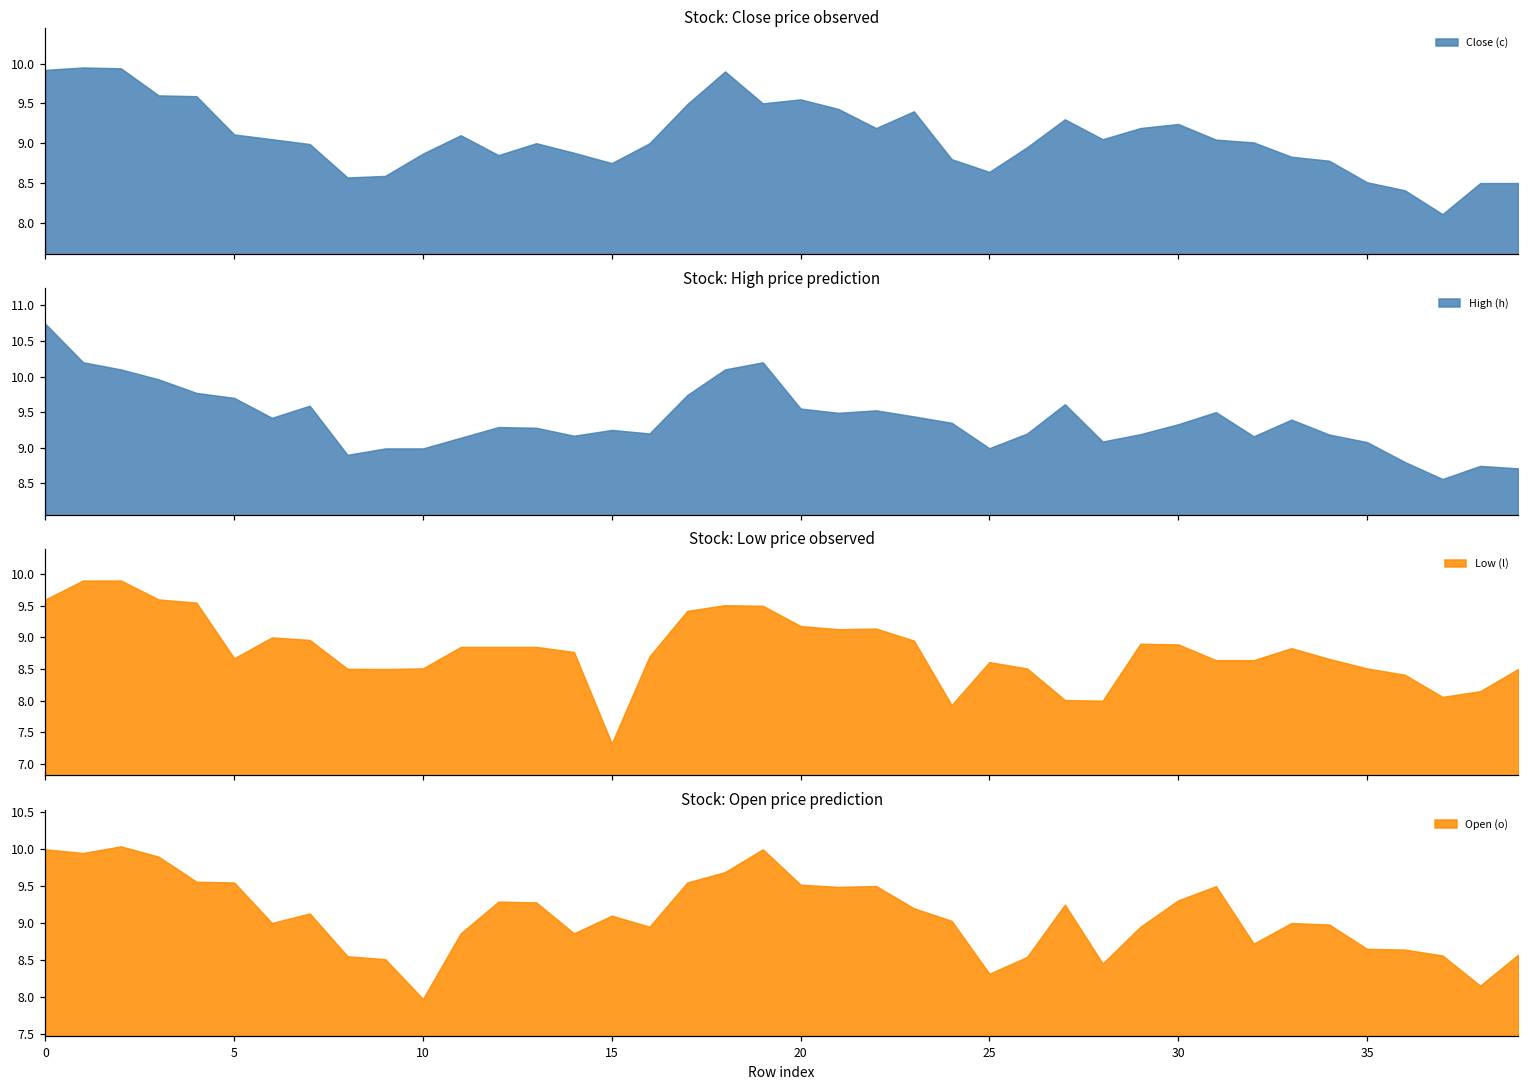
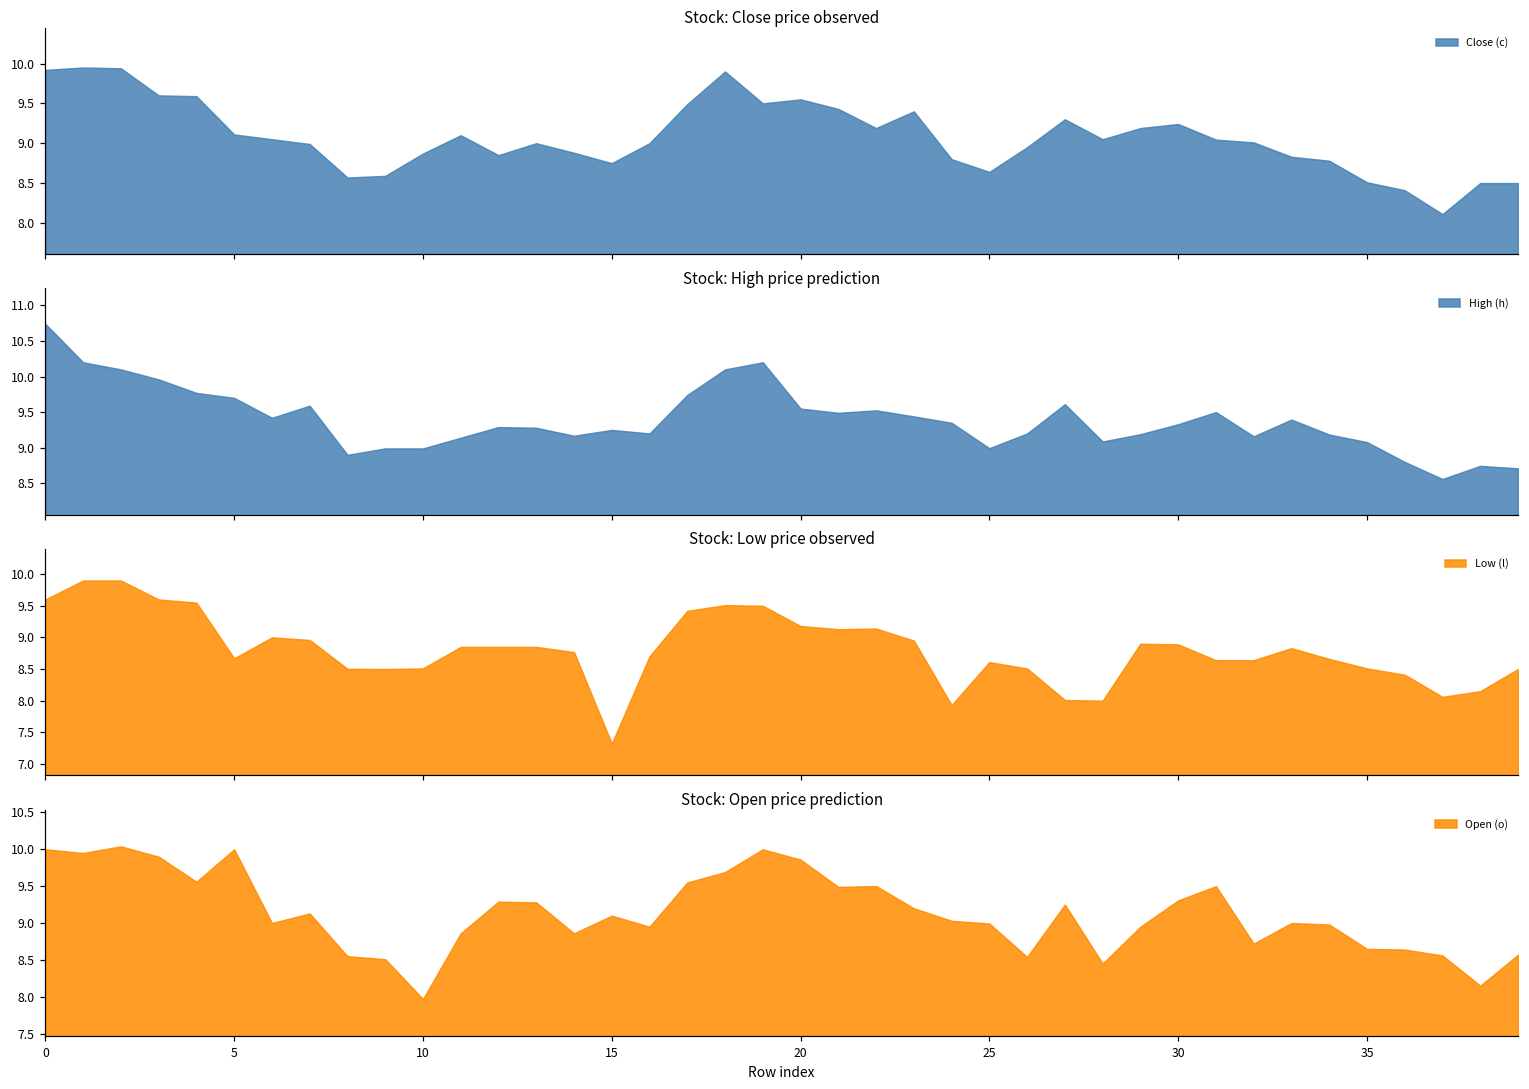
  {
    "Stock: Open price prediction": {
      "0": 10.0,
-     "5": 9.6,
+     "5": 10.0,
      "10": 8.0,
      "15": 9.1,
-     "20": 9.5,
-     "25": 8.3,
+     "20": 9.9,
+     "25": 9.0,
      "30": 9.3,
      "35": 8.7
    }
  }
